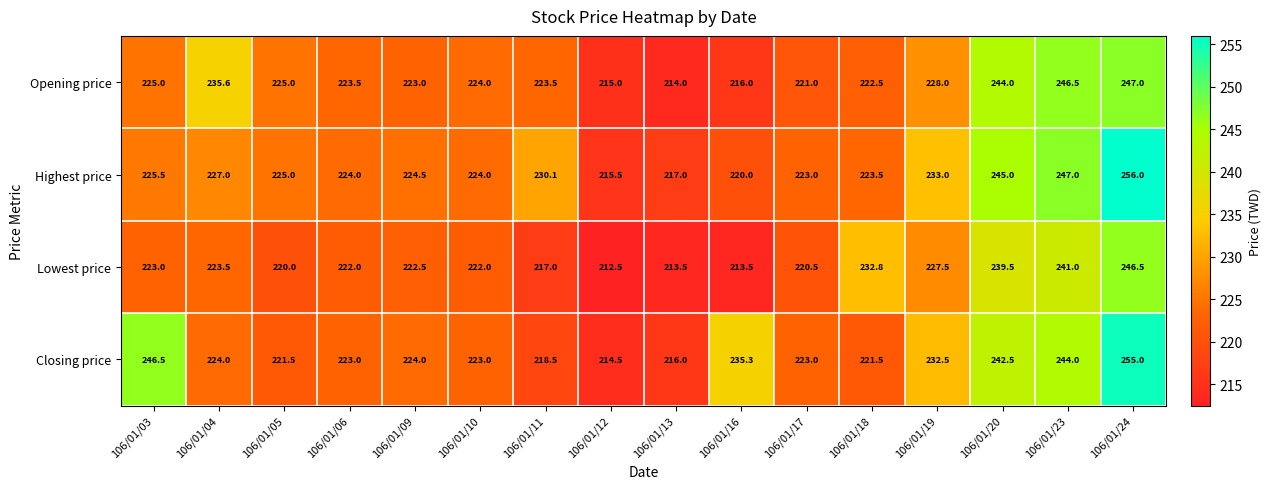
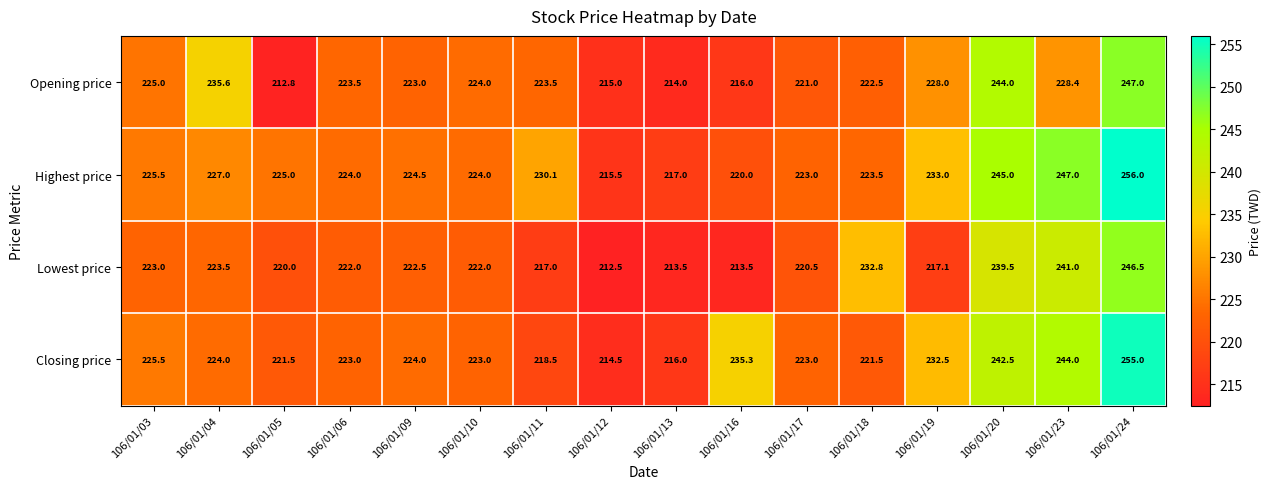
  {
    "Opening price": {
      "106/01/03": 225.0,
      "106/01/04": 235.6,
-     "106/01/05": 225.0,
+     "106/01/05": 212.8,
      "106/01/06": 223.5,
      "106/01/09": 223.0,
      "106/01/10": 224.0,
      "106/01/11": 223.5,
      "106/01/12": 215.0,
      "106/01/13": 214.0,
      "106/01/16": 216.0,
      "106/01/17": 221.0,
      "106/01/18": 222.5,
      "106/01/19": 228.0,
      "106/01/20": 244.0,
-     "106/01/23": 246.5,
+     "106/01/23": 228.4,
      "106/01/24": 247.0
    },
    "Highest price": {
      "106/01/03": 225.5,
      "106/01/04": 227.0,
      "106/01/05": 225.0,
      "106/01/06": 224.0,
      "106/01/09": 224.5,
      "106/01/10": 224.0,
      "106/01/11": 230.1,
      "106/01/12": 215.5,
      "106/01/13": 217.0,
      "106/01/16": 220.0,
      "106/01/17": 223.0,
      "106/01/18": 223.5,
      "106/01/19": 233.0,
      "106/01/20": 245.0,
      "106/01/23": 247.0,
      "106/01/24": 256.0
    },
    "Lowest price": {
      "106/01/03": 223.0,
      "106/01/04": 223.5,
      "106/01/05": 220.0,
      "106/01/06": 222.0,
      "106/01/09": 222.5,
      "106/01/10": 222.0,
      "106/01/11": 217.0,
      "106/01/12": 212.5,
      "106/01/13": 213.5,
      "106/01/16": 213.5,
      "106/01/17": 220.5,
      "106/01/18": 232.8,
-     "106/01/19": 227.5,
+     "106/01/19": 217.1,
      "106/01/20": 239.5,
      "106/01/23": 241.0,
      "106/01/24": 246.5
    },
    "Closing price": {
-     "106/01/03": 246.5,
+     "106/01/03": 225.5,
      "106/01/04": 224.0,
      "106/01/05": 221.5,
      "106/01/06": 223.0,
      "106/01/09": 224.0,
      "106/01/10": 223.0,
      "106/01/11": 218.5,
      "106/01/12": 214.5,
      "106/01/13": 216.0,
      "106/01/16": 235.3,
      "106/01/17": 223.0,
      "106/01/18": 221.5,
      "106/01/19": 232.5,
      "106/01/20": 242.5,
      "106/01/23": 244.0,
      "106/01/24": 255.0
    }
  }
